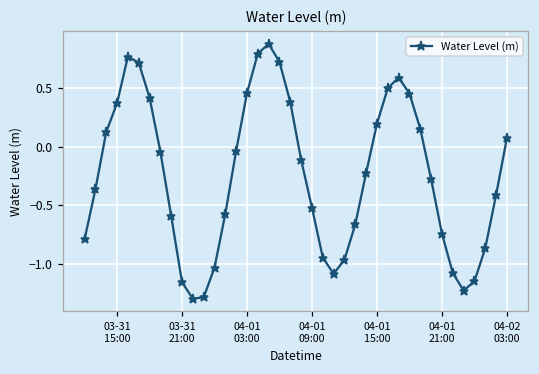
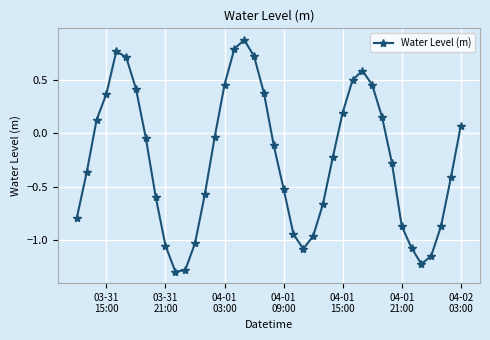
  {
    "03-31 15:00": 0.37,
-   "03-31 21:00": -1.15,
+   "03-31 21:00": -1.05,
    "04-01 03:00": 0.45,
    "04-01 09:00": -0.52,
    "04-01 15:00": 0.19,
-   "04-01 21:00": -0.74,
+   "04-01 21:00": -0.87,
    "04-02 03:00": 0.07
  }
